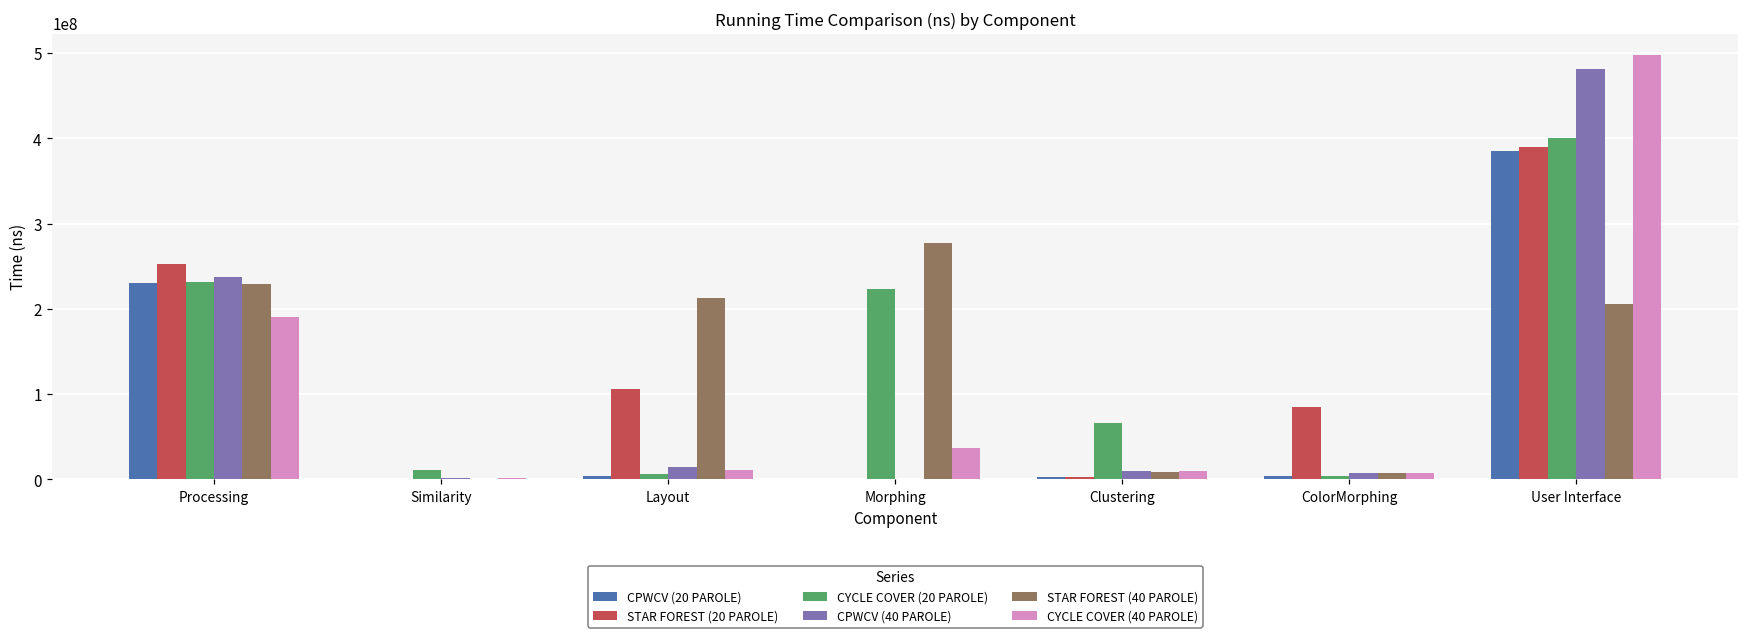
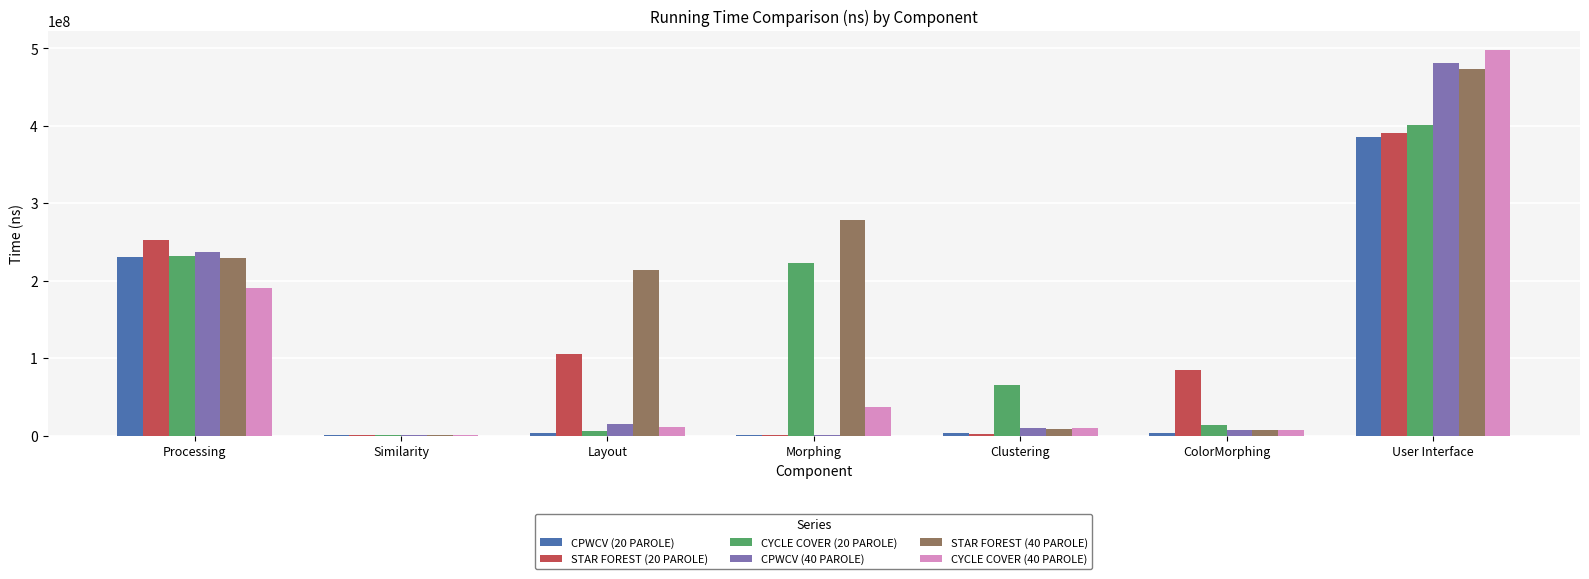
  {
    "STAR FOREST (20 PAROLE)": {
      "Processing": 250000000,
      "Layout": 110000000,
      "ColorMorphing": 90000000,
      "User Interface": 390000000
    },
    "CYCLE COVER (20 PAROLE)": {
      "Processing": 230000000,
-     "Similarity": 10000000,
+     "Similarity": 0,
      "Layout": 10000000,
      "Morphing": 220000000,
      "Clustering": 70000000,
-     "ColorMorphing": 0,
+     "ColorMorphing": 10000000,
      "User Interface": 400000000
    },
    "STAR FOREST (40 PAROLE)": {
      "Processing": 230000000,
      "Layout": 210000000,
      "Morphing": 280000000,
      "Clustering": 10000000,
      "ColorMorphing": 10000000,
-     "User Interface": 210000000
+     "User Interface": 470000000
    },
    "CYCLE COVER (40 PAROLE)": {
      "Processing": 190000000,
      "Layout": 10000000,
      "Morphing": 40000000,
      "Clustering": 10000000,
      "ColorMorphing": 10000000,
      "User Interface": 500000000
    }
  }
